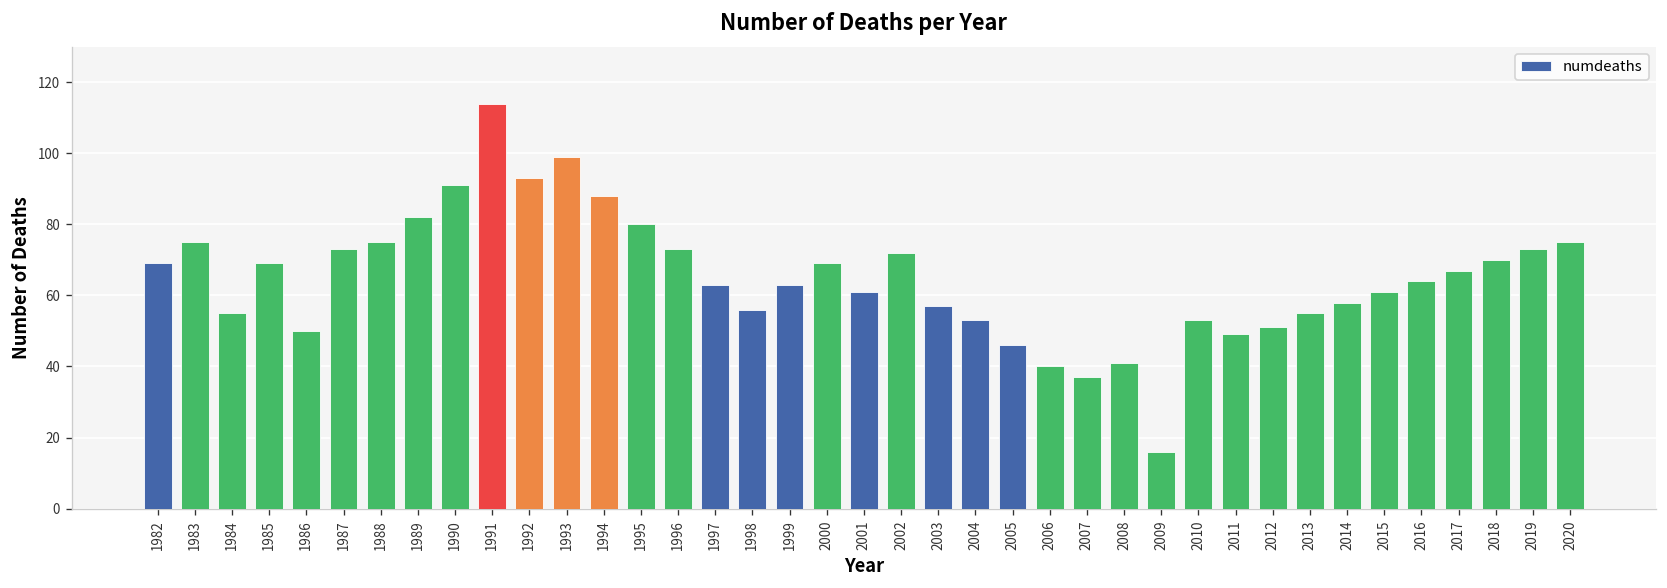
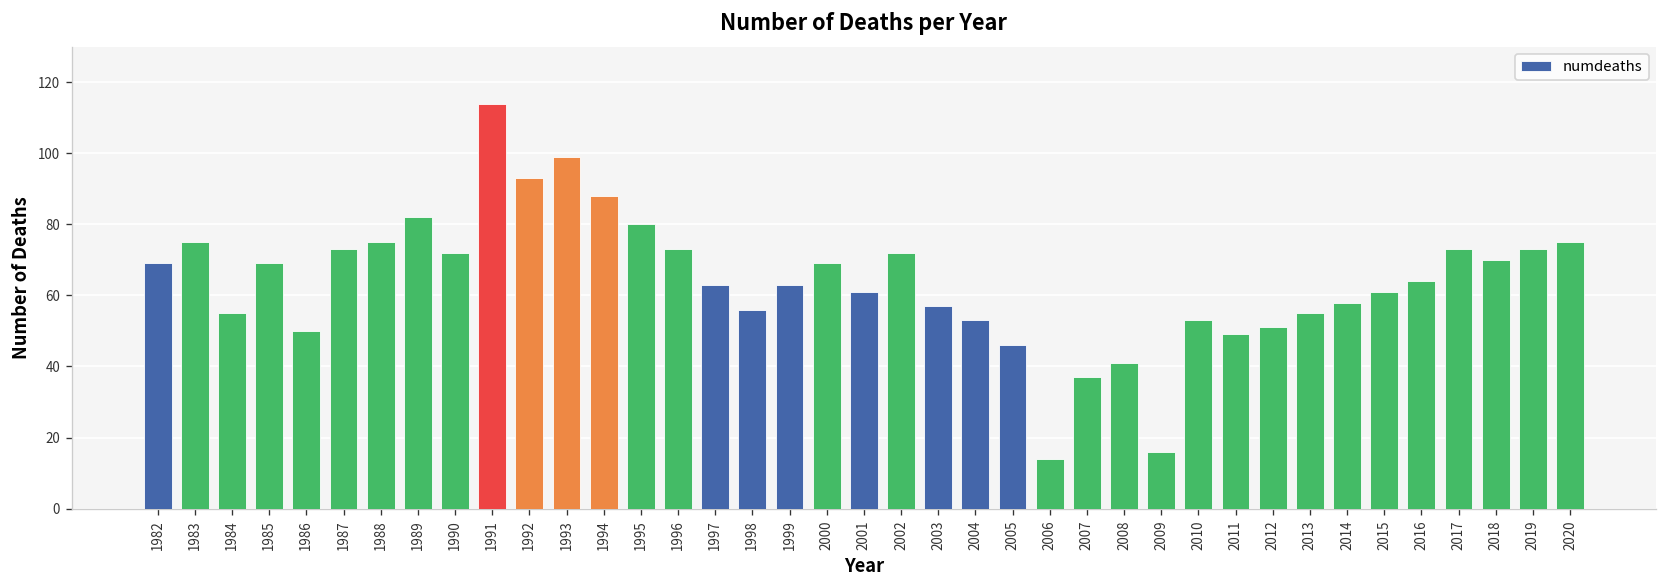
  {
    "1982": 69,
    "1983": 75,
    "1984": 55,
    "1985": 69,
    "1986": 50,
    "1987": 73,
    "1988": 75,
    "1989": 82,
-   "1990": 91,
+   "1990": 72,
    "1991": 114,
    "1992": 93,
    "1993": 99,
    "1994": 88,
    "1995": 80,
    "1996": 73,
    "1997": 63,
    "1998": 56,
    "1999": 63,
    "2000": 69,
    "2001": 61,
    "2002": 72,
    "2003": 57,
    "2004": 53,
    "2005": 46,
-   "2006": 40,
+   "2006": 14,
    "2007": 37,
    "2008": 41,
    "2009": 16,
    "2010": 53,
    "2011": 49,
    "2012": 51,
    "2013": 55,
    "2014": 58,
    "2015": 61,
    "2016": 64,
-   "2017": 67,
+   "2017": 73,
    "2018": 70,
    "2019": 73,
    "2020": 75
  }
